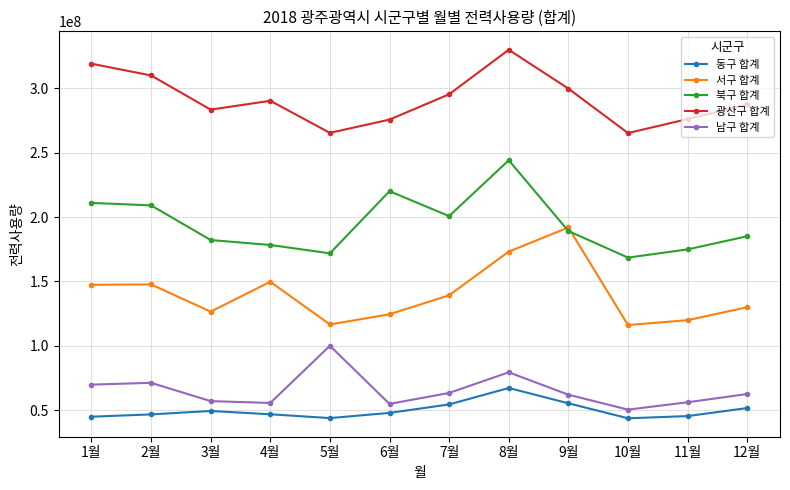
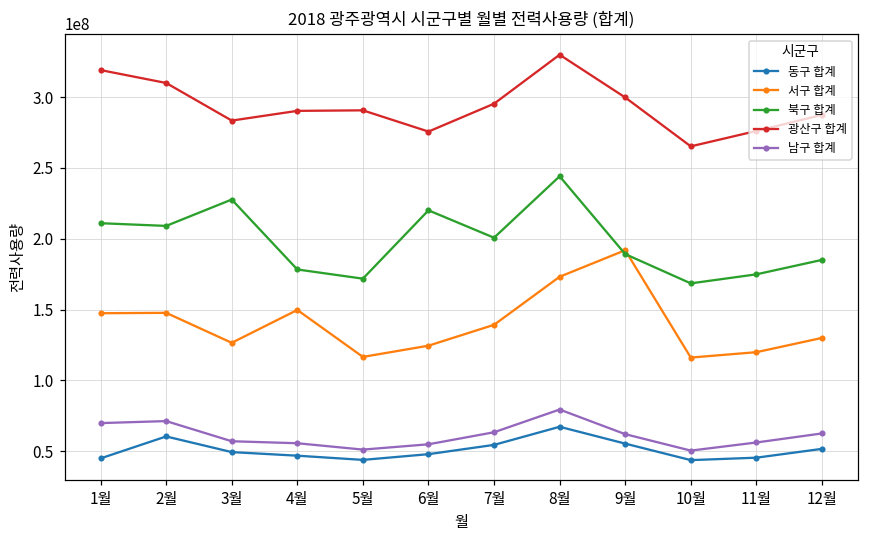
  {
    "동구 합계": {
      "1월": 45000000,
-     "2월": 47000000,
+     "2월": 60000000,
      "3월": 49000000,
      "4월": 47000000,
      "5월": 44000000,
      "6월": 48000000,
      "7월": 55000000,
      "8월": 67000000,
      "9월": 55000000,
      "10월": 44000000,
      "11월": 45000000,
      "12월": 52000000
    },
    "서구 합계": {
      "1월": 147000000,
      "2월": 148000000,
      "3월": 127000000,
      "4월": 150000000,
      "5월": 117000000,
      "6월": 125000000,
      "7월": 139000000,
      "8월": 173000000,
      "9월": 192000000,
      "10월": 116000000,
      "11월": 120000000,
      "12월": 130000000
    },
    "북구 합계": {
      "1월": 211000000,
      "2월": 209000000,
-     "3월": 182000000,
+     "3월": 228000000,
      "4월": 178000000,
      "5월": 172000000,
      "6월": 220000000,
      "7월": 201000000,
      "8월": 244000000,
      "9월": 189000000,
      "10월": 169000000,
      "11월": 175000000,
      "12월": 185000000
    },
    "광산구 합계": {
      "1월": 319000000,
      "2월": 310000000,
      "3월": 283000000,
      "4월": 290000000,
-     "5월": 265000000,
+     "5월": 291000000,
      "6월": 276000000,
      "7월": 295000000,
      "8월": 330000000,
      "9월": 300000000,
      "10월": 265000000
    },
    "남구 합계": {
      "1월": 70000000,
      "2월": 71000000,
      "3월": 57000000,
      "4월": 56000000,
-     "5월": 100000000,
+     "5월": 51000000,
      "6월": 55000000,
      "7월": 63000000,
      "8월": 79000000,
      "9월": 62000000,
      "10월": 50000000,
      "11월": 56000000,
      "12월": 63000000
    }
  }
